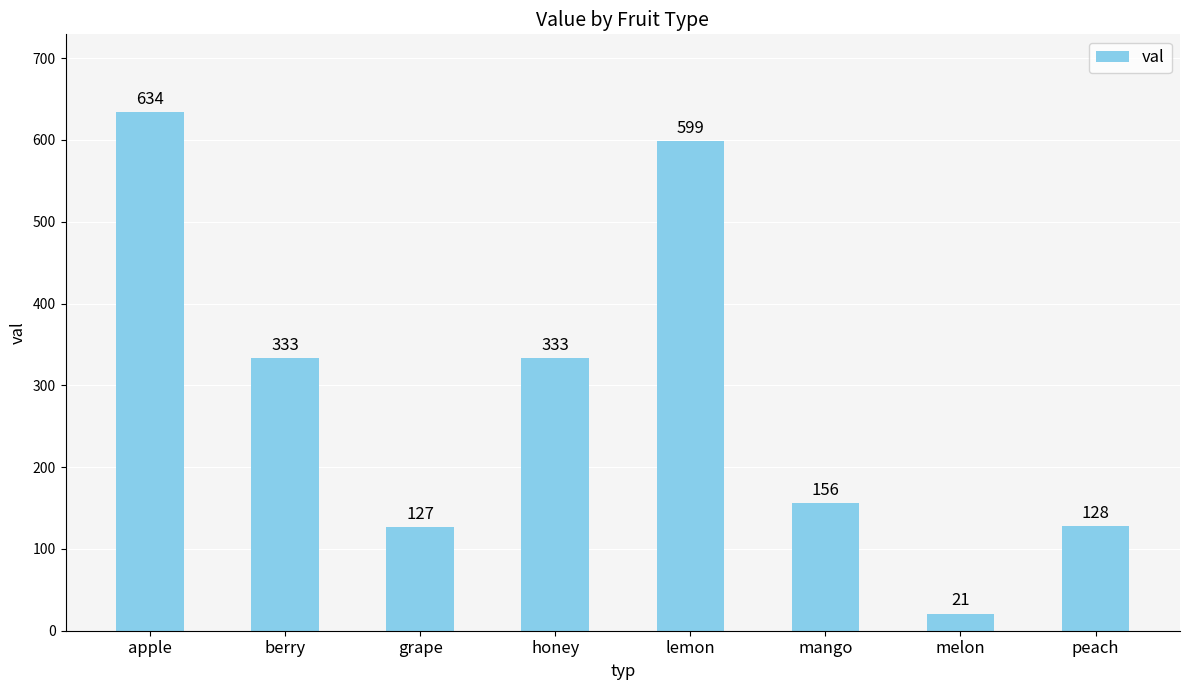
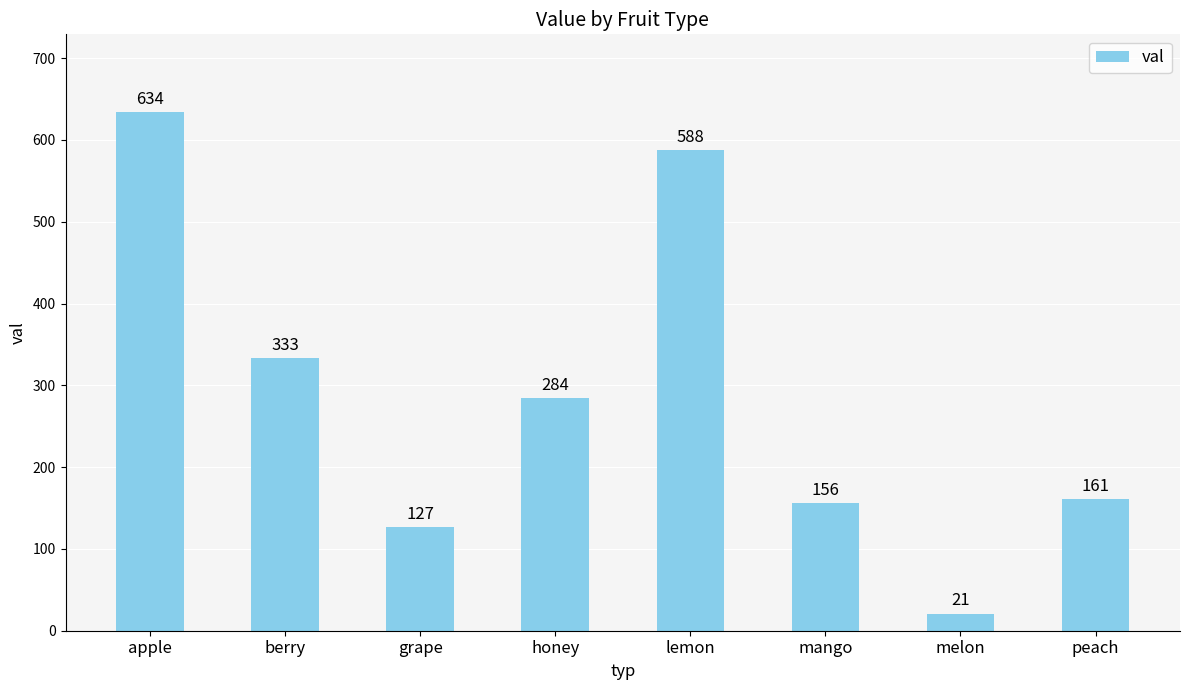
  {
    "apple": 634,
    "berry": 333,
    "grape": 127,
-   "honey": 333,
-   "lemon": 599,
+   "honey": 284,
+   "lemon": 588,
    "mango": 156,
    "melon": 21,
-   "peach": 128
+   "peach": 161
  }
